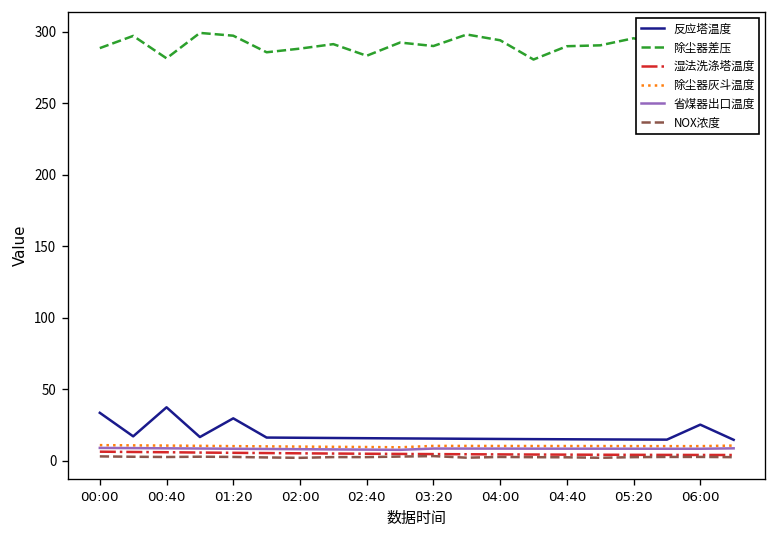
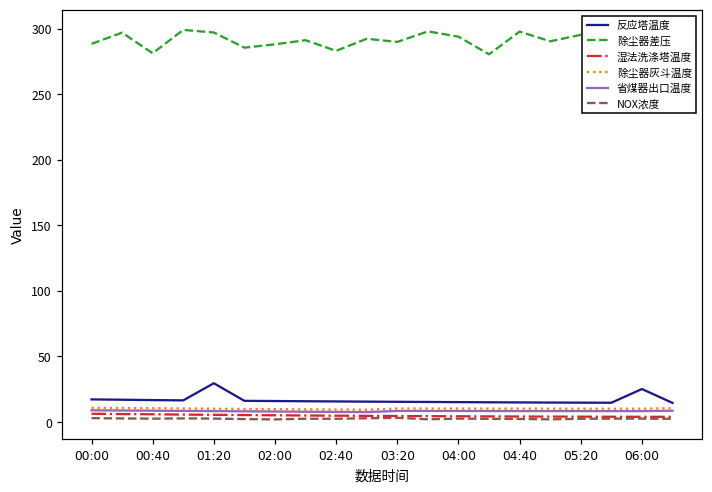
  {
    "反应塔温度": {
-     "00:00": 33,
-     "00:40": 37,
+     "00:00": 17,
+     "00:40": 17,
      "01:20": 30,
      "02:00": 16,
      "02:40": 16,
      "03:20": 15,
      "04:00": 15,
      "04:40": 15,
      "05:20": 15,
      "06:00": 25
    },
    "除尘器差压": {
      "00:00": 288,
      "00:40": 281,
      "01:20": 297,
      "02:00": 288,
      "02:40": 283,
      "03:20": 290,
      "04:00": 294,
-     "04:40": 290,
+     "04:40": 298,
      "05:20": 295
    },
    "湿法洗涤塔温度": {
      "00:00": 6,
      "00:40": 6,
      "01:20": 5,
      "02:00": 5,
      "02:40": 5
    },
    "NOX浓度": {
      "00:00": 3,
      "00:40": 3,
      "01:20": 3,
      "02:00": 2,
      "02:40": 2
    }
  }
